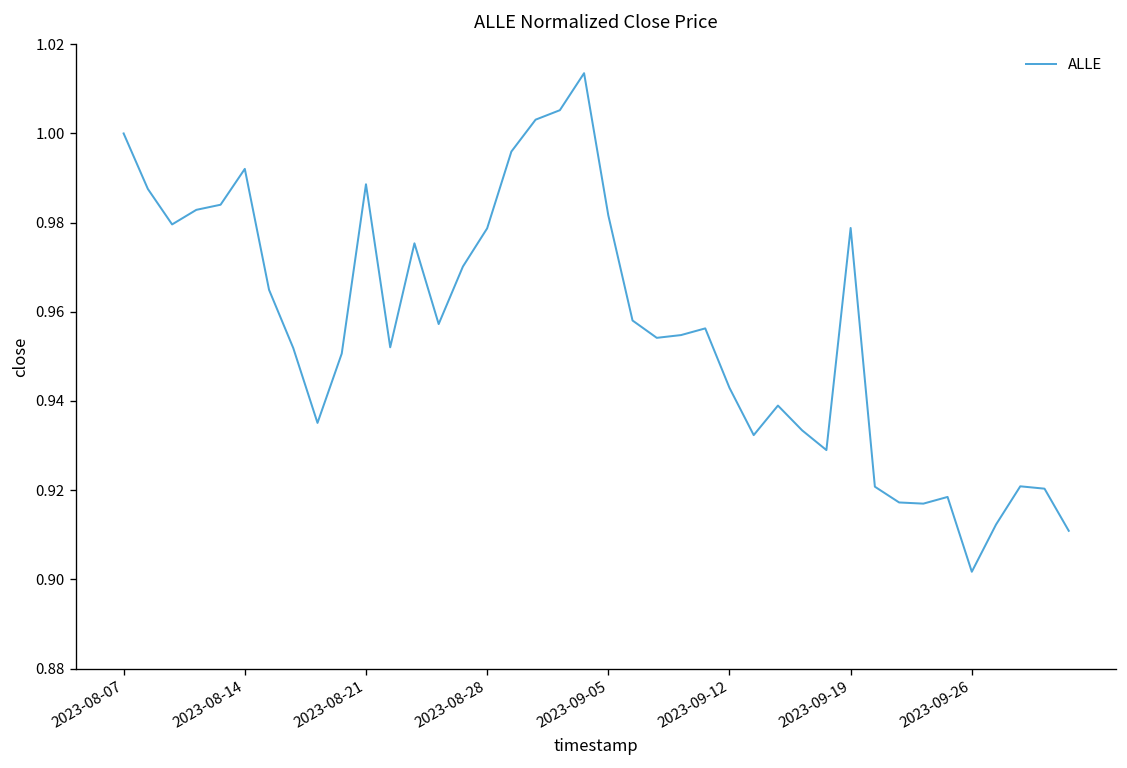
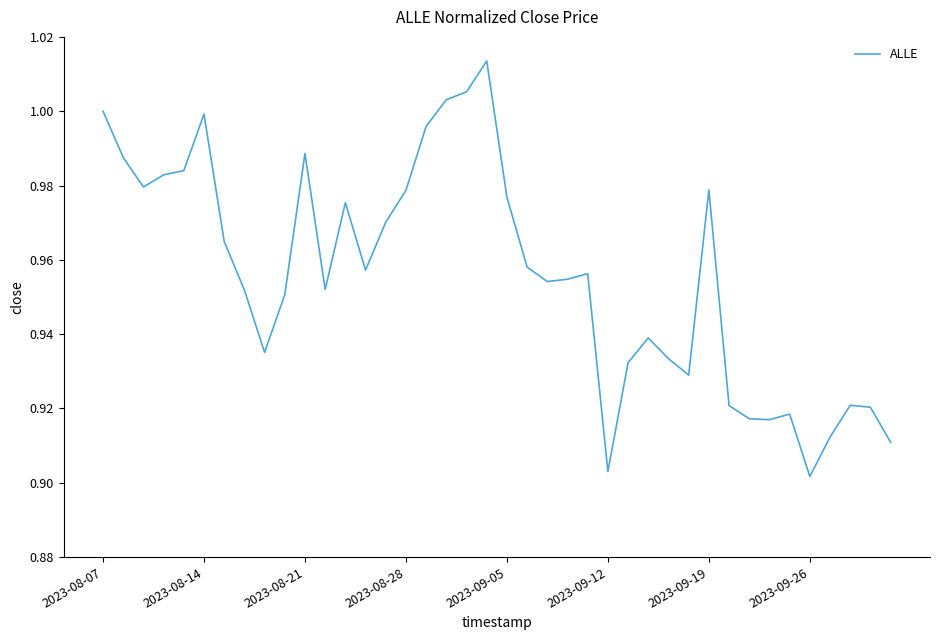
  {
    "2023-08-07": 1.000,
-   "2023-08-14": 0.992,
+   "2023-08-14": 0.999,
    "2023-08-21": 0.989,
    "2023-08-28": 0.979,
-   "2023-09-05": 0.982,
-   "2023-09-12": 0.943,
+   "2023-09-05": 0.977,
+   "2023-09-12": 0.903,
    "2023-09-19": 0.979,
    "2023-09-26": 0.902
  }
